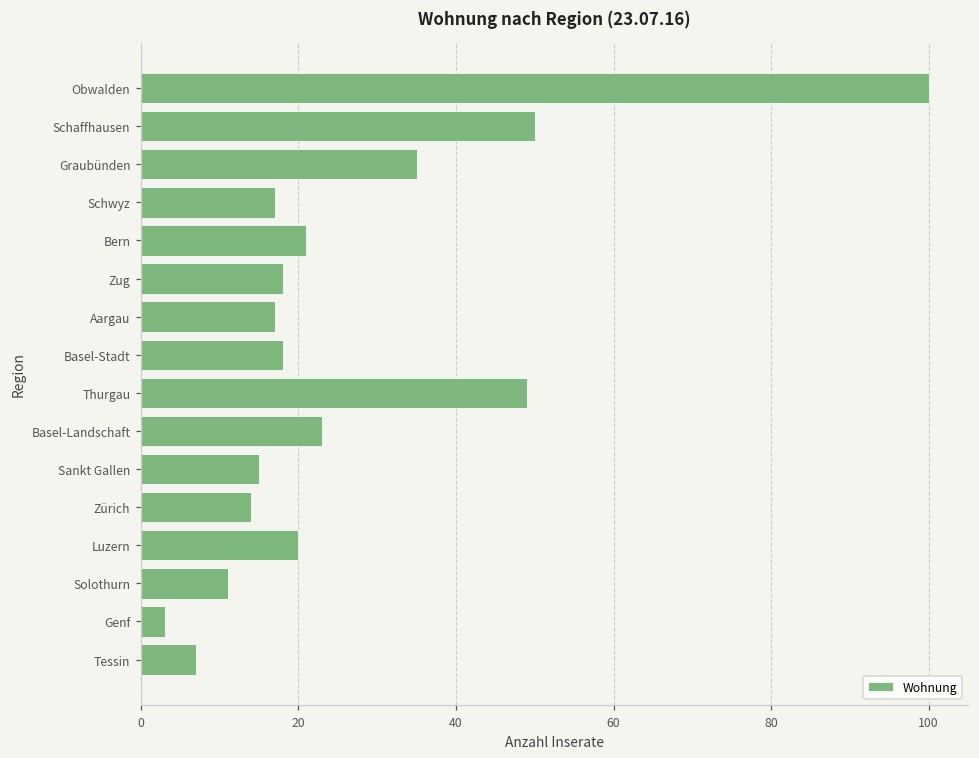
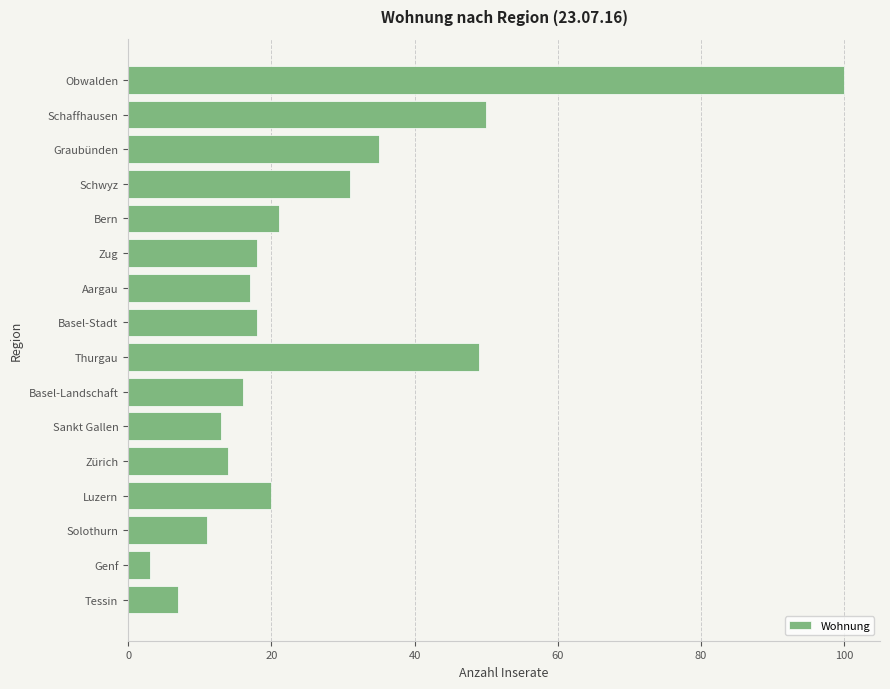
  {
    "Obwalden": 100,
    "Schaffhausen": 50,
    "Graubünden": 35,
-   "Schwyz": 17,
+   "Schwyz": 31,
    "Bern": 21,
    "Zug": 18,
    "Aargau": 17,
    "Basel-Stadt": 18,
    "Thurgau": 49,
-   "Basel-Landschaft": 23,
-   "Sankt Gallen": 15,
+   "Basel-Landschaft": 16,
+   "Sankt Gallen": 13,
    "Zürich": 14,
    "Luzern": 20,
    "Solothurn": 11,
    "Genf": 3,
    "Tessin": 7
  }
